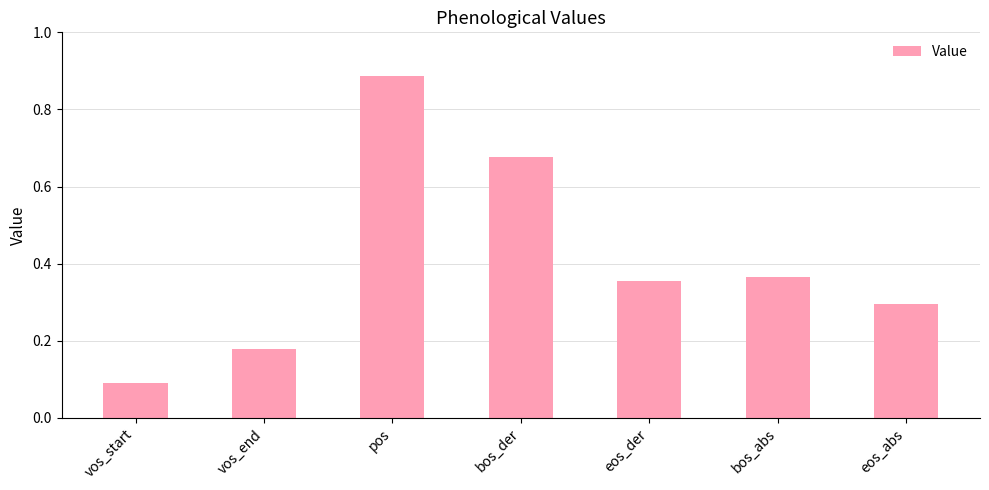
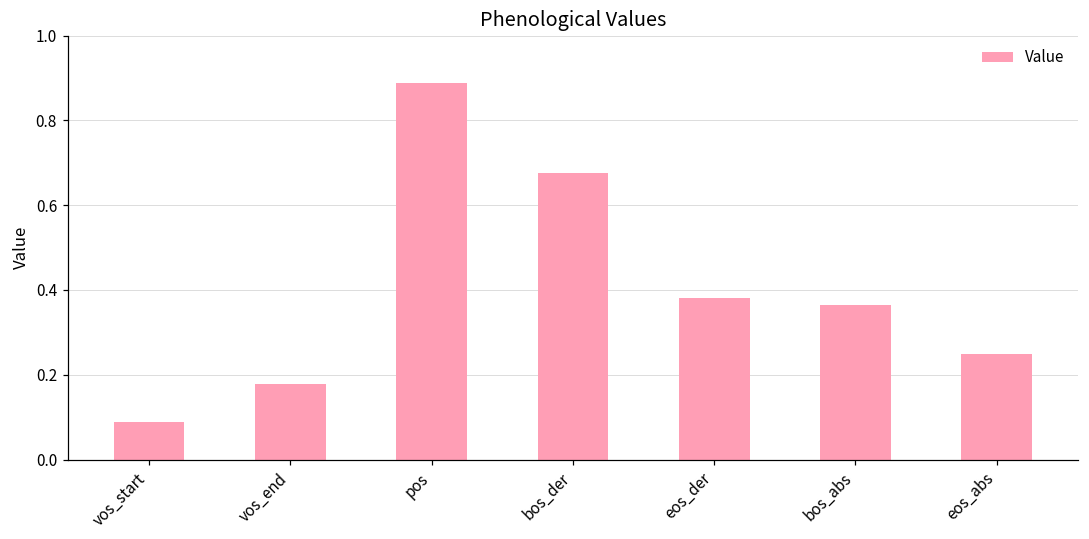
  {
    "vos_start": 0.09,
    "vos_end": 0.18,
    "pos": 0.89,
    "bos_der": 0.68,
-   "eos_der": 0.35,
+   "eos_der": 0.38,
    "bos_abs": 0.36,
-   "eos_abs": 0.30
+   "eos_abs": 0.25
  }
